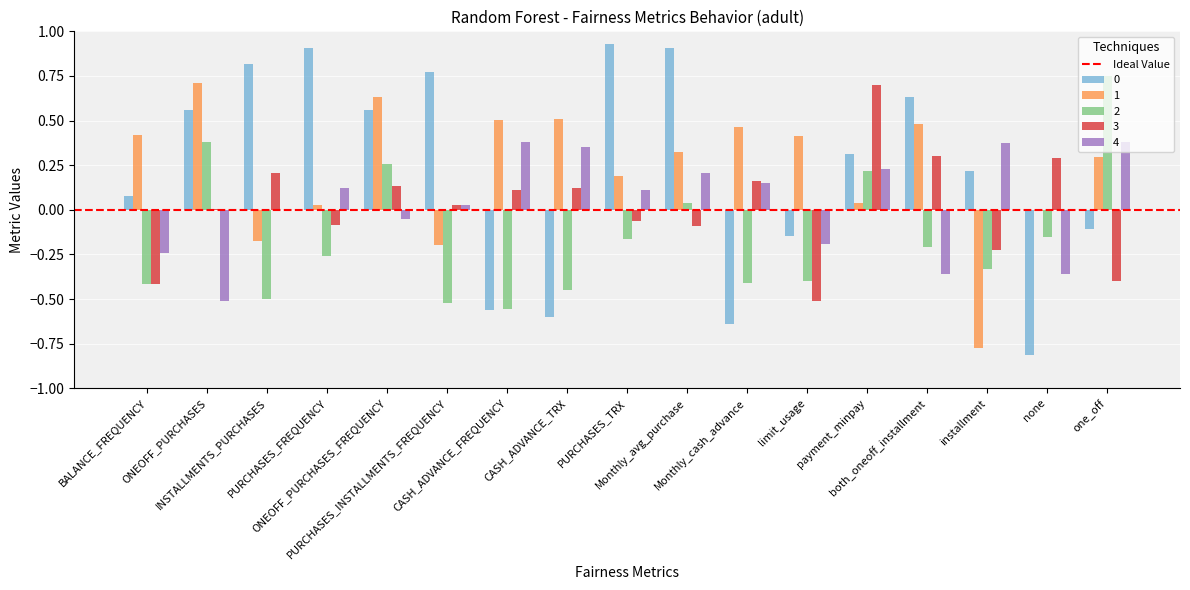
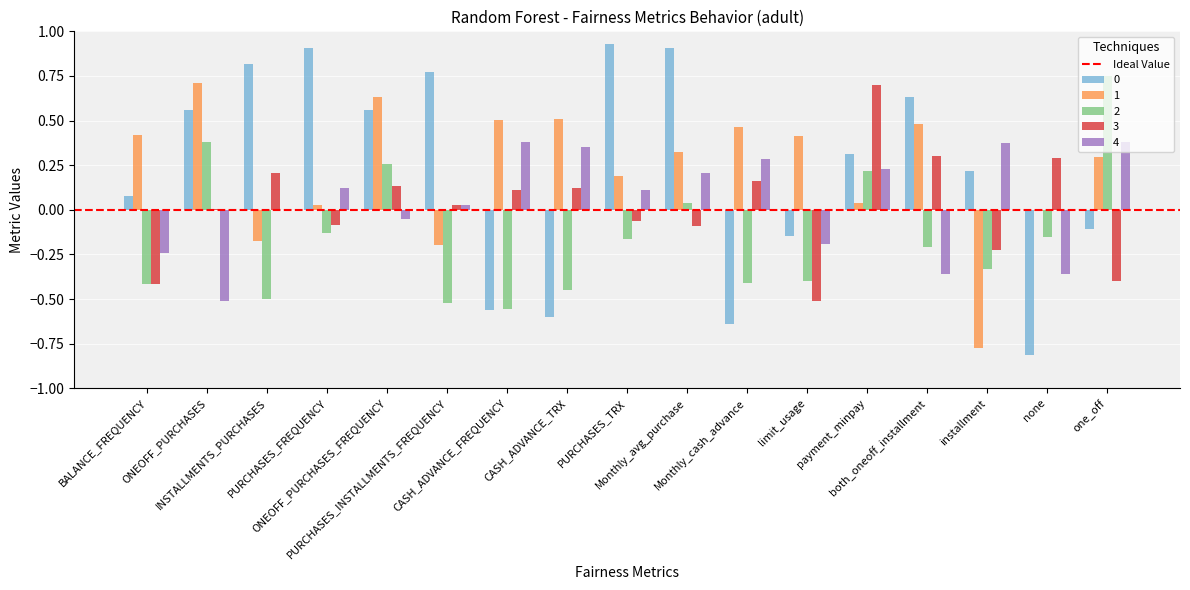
  {
    "0": {
      "BALANCE_FREQUENCY": 0.08,
      "ONEOFF_PURCHASES": 0.56,
      "INSTALLMENTS_PURCHASES": 0.82,
      "PURCHASES_FREQUENCY": 0.90,
      "ONEOFF_PURCHASES_FREQUENCY": 0.56,
      "PURCHASES_INSTALLMENTS_FREQUENCY": 0.77,
      "CASH_ADVANCE_FREQUENCY": -0.56,
      "CASH_ADVANCE_TRX": -0.60,
      "PURCHASES_TRX": 0.93,
      "Monthly_avg_purchase": 0.90,
      "Monthly_cash_advance": -0.64,
      "limit_usage": -0.15,
      "payment_minpay": 0.31,
      "both_oneoff_installment": 0.63,
      "installment": 0.21,
      "none": -0.81,
      "one_off": -0.11
    },
    "1": {
      "BALANCE_FREQUENCY": 0.42,
      "ONEOFF_PURCHASES": 0.71,
      "INSTALLMENTS_PURCHASES": -0.17,
      "PURCHASES_FREQUENCY": 0.03,
      "ONEOFF_PURCHASES_FREQUENCY": 0.63,
      "PURCHASES_INSTALLMENTS_FREQUENCY": -0.20,
      "CASH_ADVANCE_FREQUENCY": 0.50,
      "CASH_ADVANCE_TRX": 0.51,
      "PURCHASES_TRX": 0.19,
      "Monthly_avg_purchase": 0.32,
      "Monthly_cash_advance": 0.46,
      "limit_usage": 0.41,
      "payment_minpay": 0.04,
      "both_oneoff_installment": 0.48,
      "installment": -0.78,
      "one_off": 0.29
    },
    "2": {
      "BALANCE_FREQUENCY": -0.42,
      "ONEOFF_PURCHASES": 0.38,
      "INSTALLMENTS_PURCHASES": -0.50,
-     "PURCHASES_FREQUENCY": -0.26,
+     "PURCHASES_FREQUENCY": -0.13,
      "ONEOFF_PURCHASES_FREQUENCY": 0.26,
      "PURCHASES_INSTALLMENTS_FREQUENCY": -0.52,
      "CASH_ADVANCE_FREQUENCY": -0.56,
      "CASH_ADVANCE_TRX": -0.45,
      "PURCHASES_TRX": -0.16,
      "Monthly_avg_purchase": 0.04,
      "Monthly_cash_advance": -0.41,
      "limit_usage": -0.40,
      "payment_minpay": 0.22,
      "both_oneoff_installment": -0.21,
      "installment": -0.33,
      "none": -0.15
    },
    "3": {
      "BALANCE_FREQUENCY": -0.42,
      "INSTALLMENTS_PURCHASES": 0.21,
      "PURCHASES_FREQUENCY": -0.09,
      "ONEOFF_PURCHASES_FREQUENCY": 0.13,
      "PURCHASES_INSTALLMENTS_FREQUENCY": 0.03,
      "CASH_ADVANCE_FREQUENCY": 0.11,
      "CASH_ADVANCE_TRX": 0.12,
      "PURCHASES_TRX": -0.06,
      "Monthly_avg_purchase": -0.09,
      "Monthly_cash_advance": 0.16,
      "limit_usage": -0.51,
      "payment_minpay": 0.70,
      "both_oneoff_installment": 0.30,
      "installment": -0.22,
      "none": 0.29,
      "one_off": -0.40
    },
    "4": {
      "BALANCE_FREQUENCY": -0.24,
      "ONEOFF_PURCHASES": -0.51,
      "PURCHASES_FREQUENCY": 0.12,
      "ONEOFF_PURCHASES_FREQUENCY": -0.05,
      "PURCHASES_INSTALLMENTS_FREQUENCY": 0.03,
      "CASH_ADVANCE_FREQUENCY": 0.38,
      "CASH_ADVANCE_TRX": 0.35,
      "PURCHASES_TRX": 0.11,
      "Monthly_avg_purchase": 0.20,
-     "Monthly_cash_advance": 0.15,
+     "Monthly_cash_advance": 0.28,
      "limit_usage": -0.19,
      "payment_minpay": 0.23,
      "both_oneoff_installment": -0.36,
      "installment": 0.37,
      "none": -0.36
    }
  }
